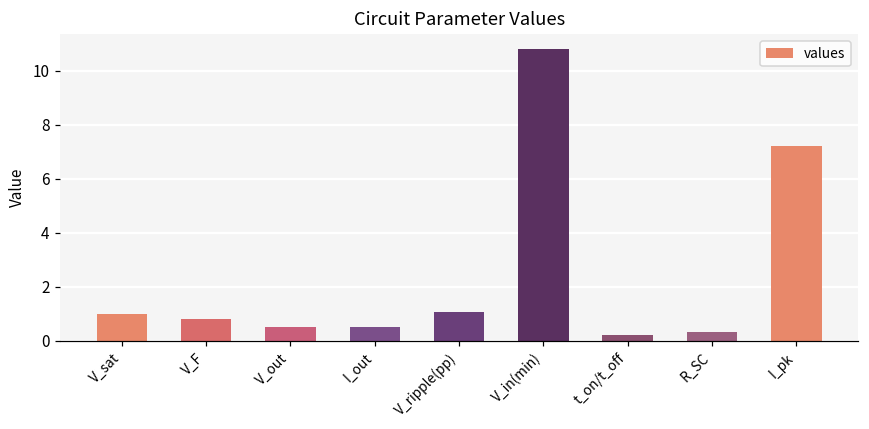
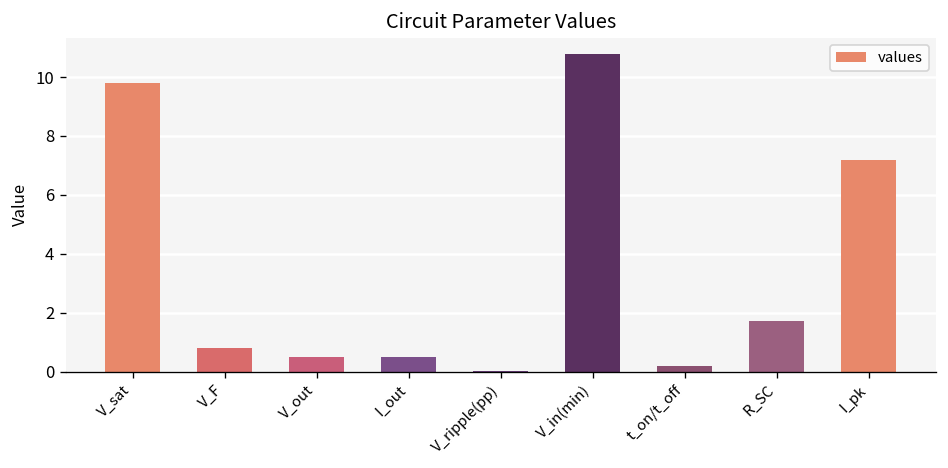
  {
-   "V_sat": 1.0,
+   "V_sat": 9.8,
    "V_F": 0.8,
    "V_out": 0.5,
    "I_out": 0.5,
-   "V_ripple(pp)": 1.0,
+   "V_ripple(pp)": 0.0,
    "V_in(min)": 10.8,
    "t_on/t_off": 0.2,
-   "R_SC": 0.3,
+   "R_SC": 1.7,
    "I_pk": 7.2
  }
